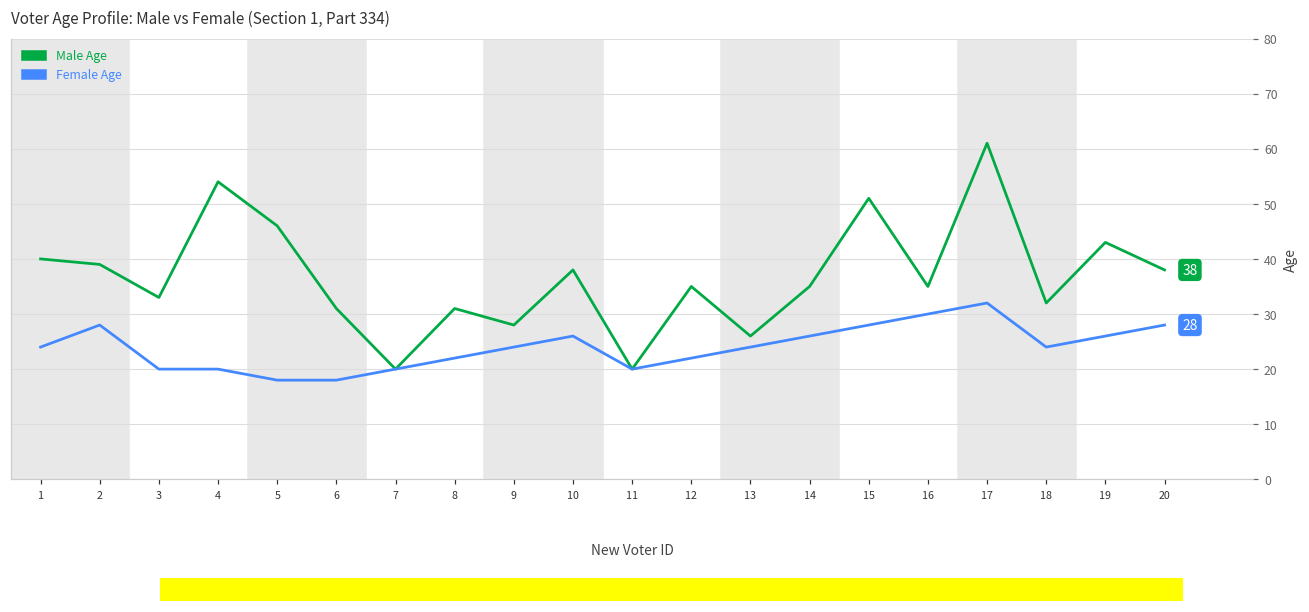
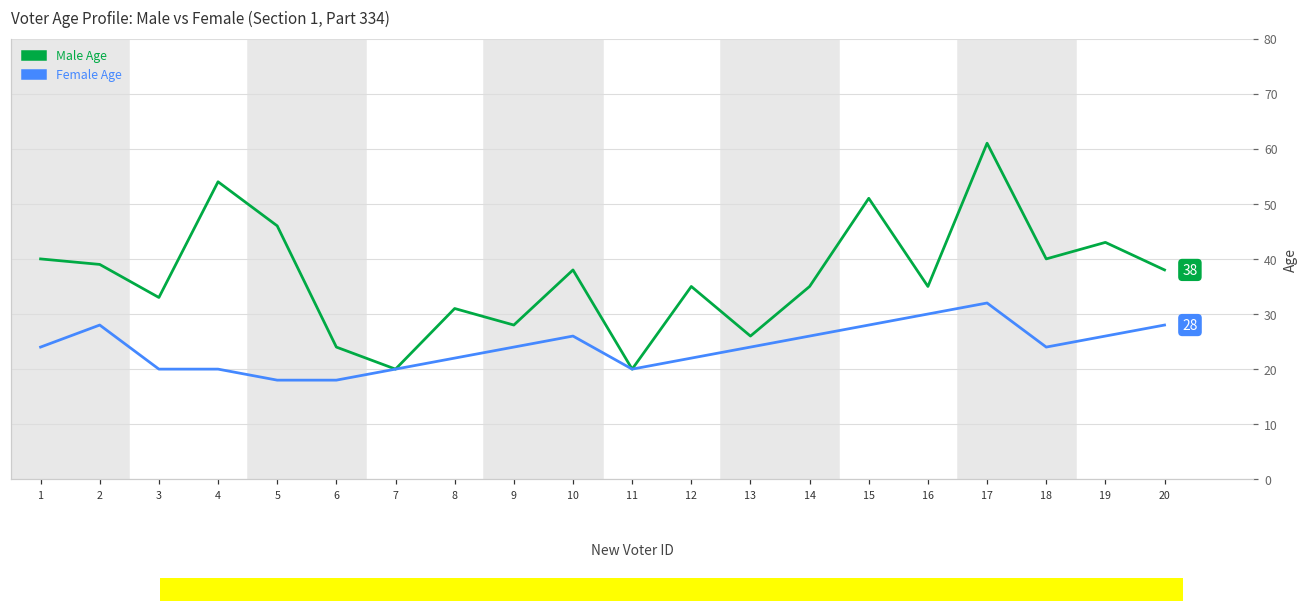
  {
    "Male Age": {
      "1": 40,
      "2": 39,
      "3": 33,
      "4": 54,
      "5": 46,
-     "6": 31,
+     "6": 24,
      "8": 31,
      "9": 28,
      "10": 38,
      "12": 35,
      "13": 26,
      "14": 35,
      "15": 51,
      "16": 35,
      "17": 61,
-     "18": 32,
+     "18": 40,
      "19": 43
    },
    "Female Age": {
      "1": 24,
      "2": 28,
      "3": 20,
      "4": 20,
      "5": 18,
      "6": 18,
      "8": 22,
      "9": 24,
      "10": 26,
      "12": 22,
      "13": 24,
      "14": 26,
      "15": 28,
      "16": 30,
      "17": 32,
      "18": 24,
      "19": 26
    }
  }
